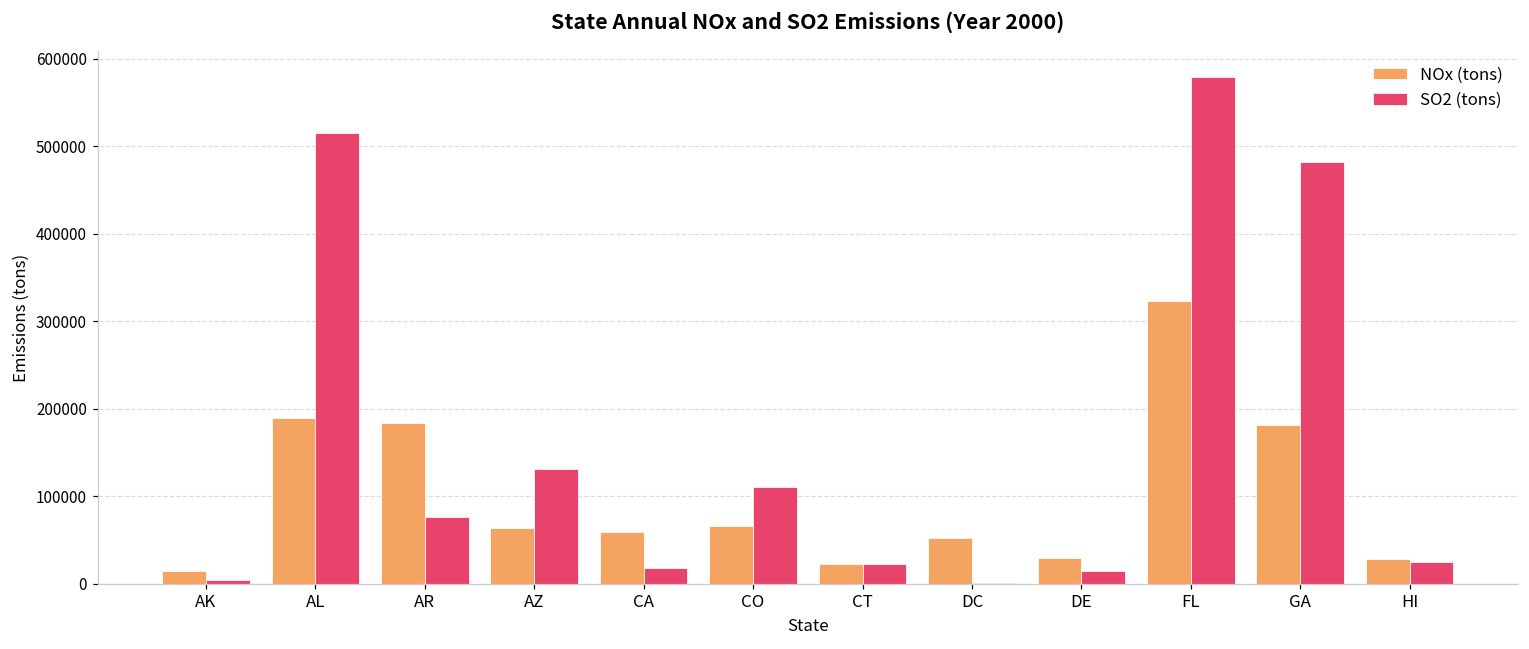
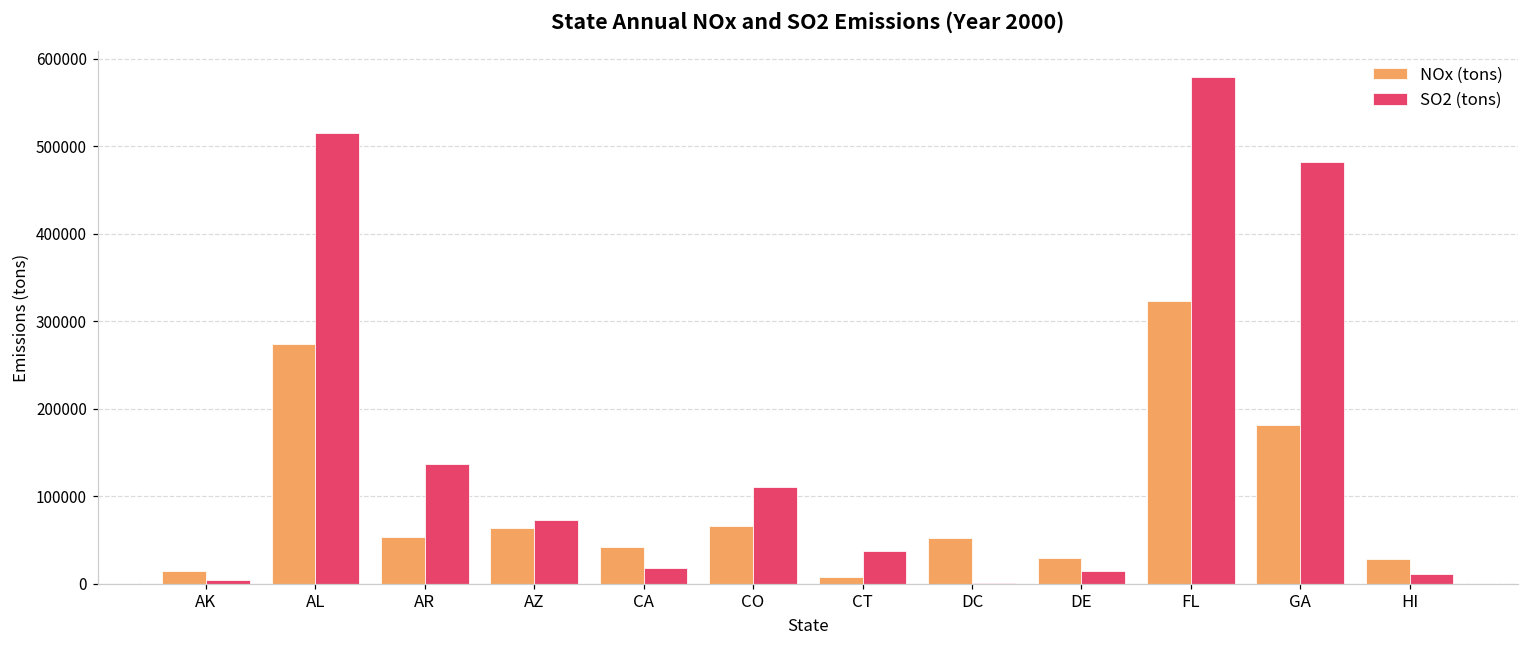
  {
    "NOx (tons)": {
      "AK": 10000,
-     "AL": 190000,
-     "AR": 180000,
+     "AL": 270000,
+     "AR": 50000,
      "AZ": 60000,
-     "CA": 60000,
+     "CA": 40000,
      "CO": 70000,
-     "CT": 20000,
+     "CT": 10000,
      "DC": 50000,
      "DE": 30000,
      "FL": 320000,
      "GA": 180000,
      "HI": 30000
    },
    "SO2 (tons)": {
      "AK": 0,
      "AL": 520000,
-     "AR": 80000,
-     "AZ": 130000,
+     "AR": 140000,
+     "AZ": 70000,
      "CA": 20000,
      "CO": 110000,
-     "CT": 20000,
+     "CT": 40000,
      "DE": 20000,
      "FL": 580000,
      "GA": 480000,
-     "HI": 20000
+     "HI": 10000
    }
  }
